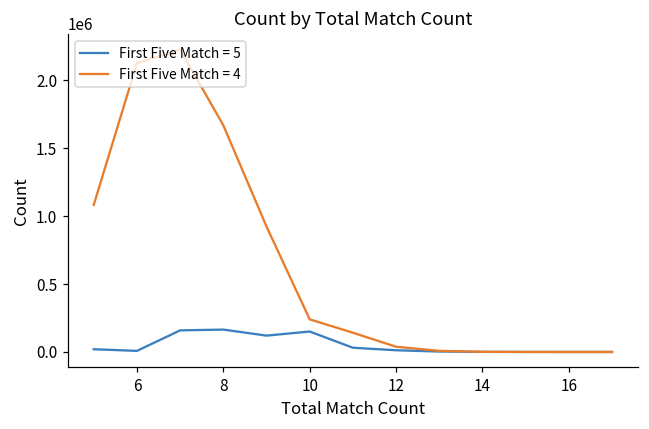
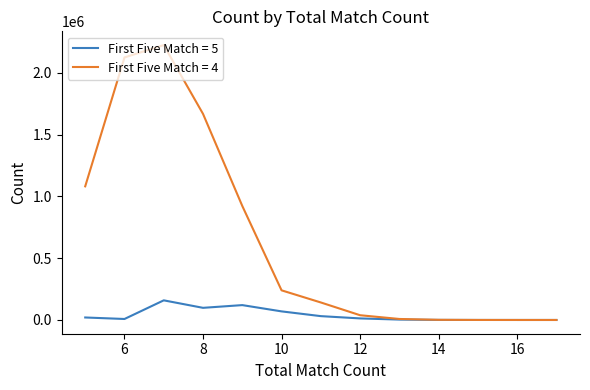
  {
    "First Five Match = 5": {
      "6": 10000,
-     "8": 160000,
-     "10": 150000,
+     "8": 100000,
+     "10": 70000,
      "12": 10000
    },
    "First Five Match = 4": {
      "8": 1670000,
      "10": 240000,
      "12": 40000
    }
  }
